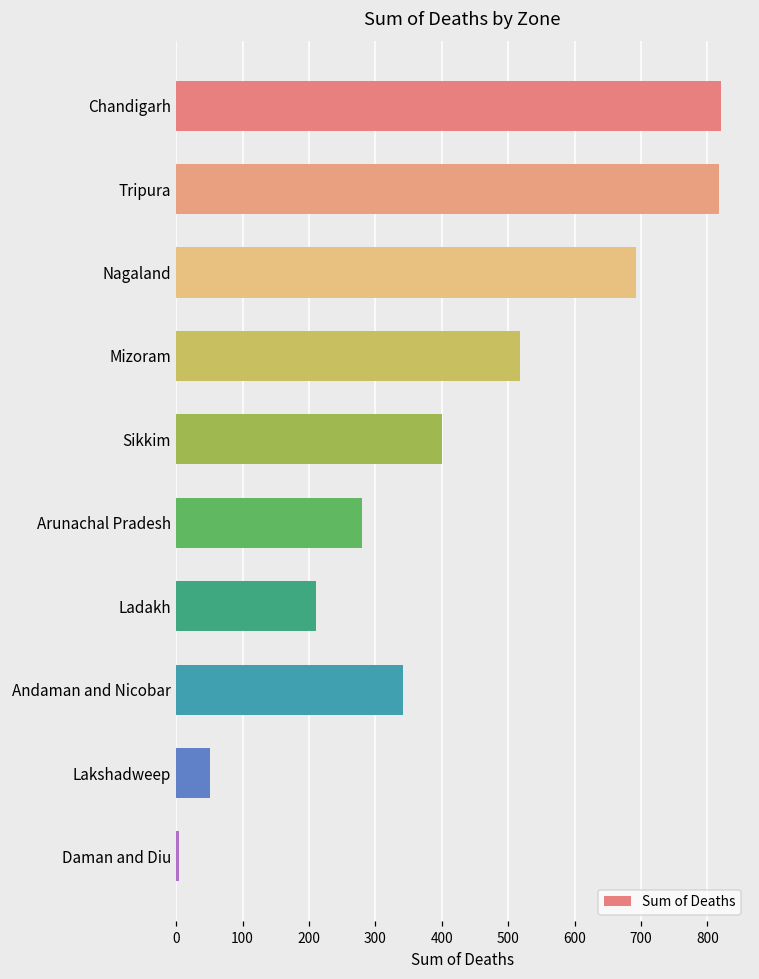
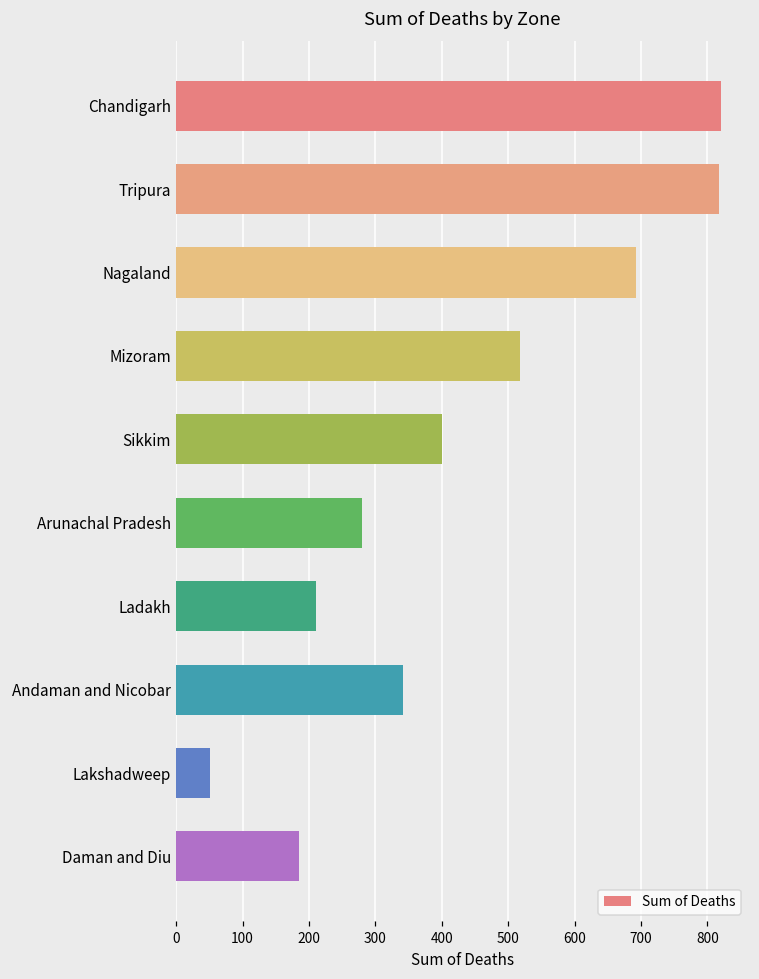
  {
    "Chandigarh": 820,
    "Tripura": 820,
    "Nagaland": 690,
    "Mizoram": 520,
    "Sikkim": 400,
    "Arunachal Pradesh": 280,
    "Ladakh": 210,
    "Andaman and Nicobar": 340,
    "Lakshadweep": 50,
-   "Daman and Diu": 0
+   "Daman and Diu": 190
  }
